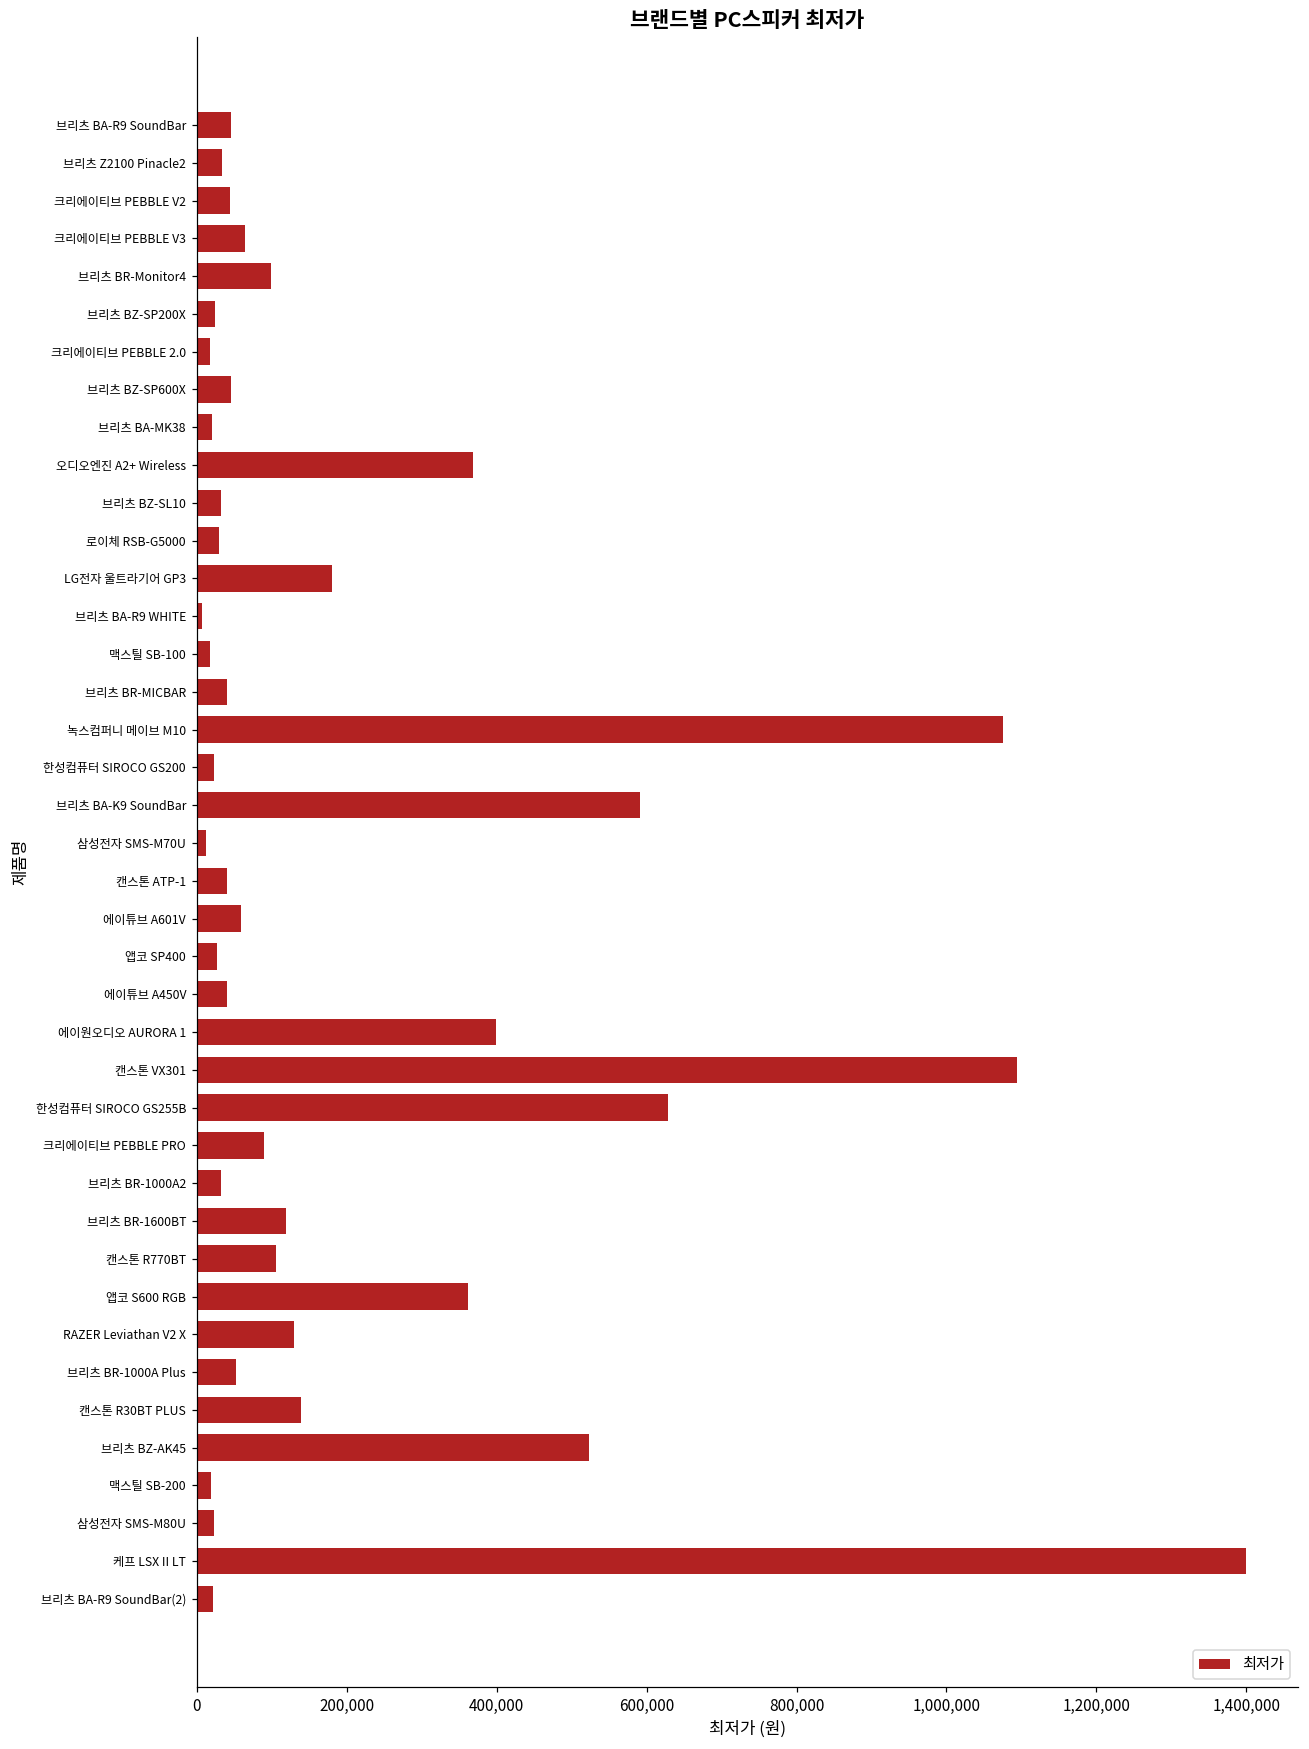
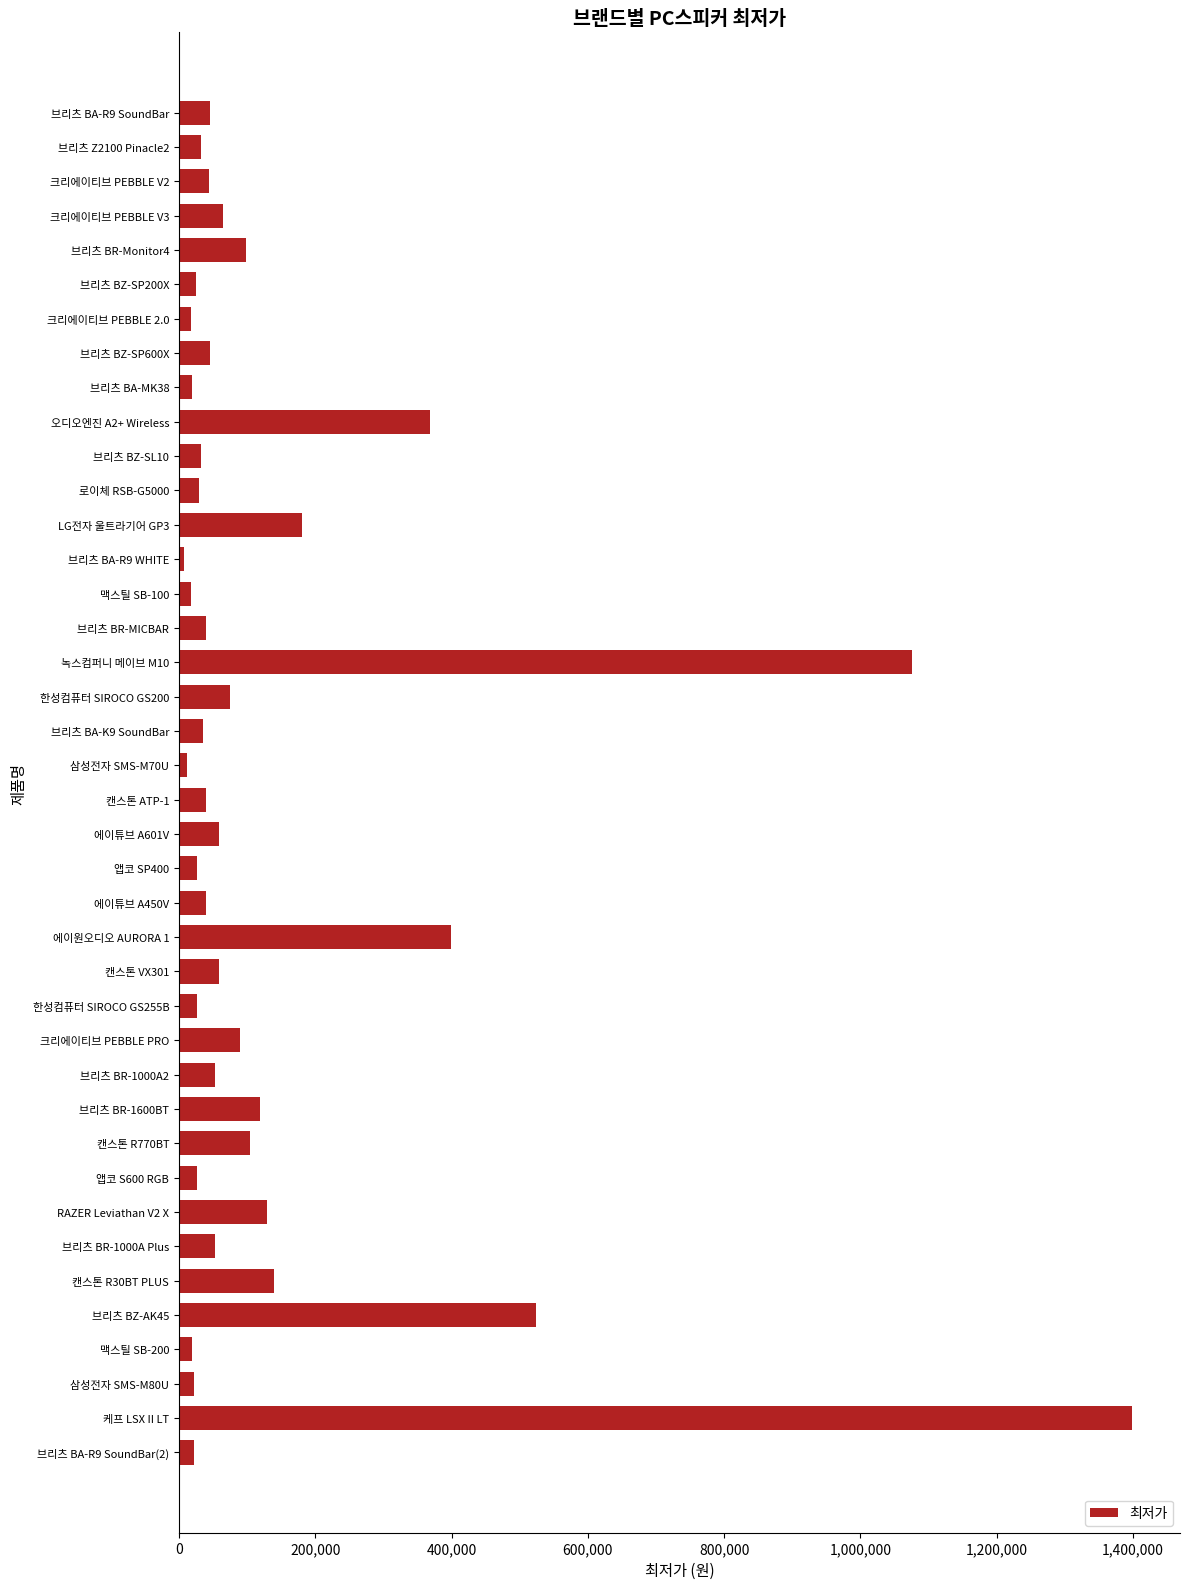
  {
    "브리츠 BA-R9 SoundBar": "50,000",
    "브리츠 Z2100 Pinacle2": "30,000",
    "크리에이티브 PEBBLE V2": "40,000",
    "크리에이티브 PEBBLE V3": "60,000",
    "브리츠 BR-Monitor4": "100,000",
    "브리츠 BZ-SP200X": "20,000",
    "크리에이티브 PEBBLE 2.0": "20,000",
    "브리츠 BZ-SP600X": "50,000",
    "브리츠 BA-MK38": "20,000",
    "오디오엔진 A2+ Wireless": "370,000",
    "브리츠 BZ-SL10": "30,000",
    "로이체 RSB-G5000": "30,000",
    "LG전자 울트라기어 GP3": "180,000",
    "브리츠 BA-R9 WHITE": "10,000",
    "맥스틸 SB-100": "20,000",
    "브리츠 BR-MICBAR": "40,000",
    "녹스컴퍼니 메이브 M10": "1,080,000",
-   "한성컴퓨터 SIROCO GS200": "20,000",
-   "브리츠 BA-K9 SoundBar": "590,000",
+   "한성컴퓨터 SIROCO GS200": "70,000",
+   "브리츠 BA-K9 SoundBar": "30,000",
    "삼성전자 SMS-M70U": "10,000",
    "캔스톤 ATP-1": "40,000",
    "에이튜브 A601V": "60,000",
    "앱코 SP400": "30,000",
    "에이튜브 A450V": "40,000",
    "에이원오디오 AURORA 1": "400,000",
-   "캔스톤 VX301": "1,090,000",
-   "한성컴퓨터 SIROCO GS255B": "630,000",
+   "캔스톤 VX301": "60,000",
+   "한성컴퓨터 SIROCO GS255B": "30,000",
    "크리에이티브 PEBBLE PRO": "90,000",
-   "브리츠 BR-1000A2": "30,000",
+   "브리츠 BR-1000A2": "50,000",
    "브리츠 BR-1600BT": "120,000",
    "캔스톤 R770BT": "110,000",
-   "앱코 S600 RGB": "360,000",
+   "앱코 S600 RGB": "30,000",
    "RAZER Leviathan V2 X": "130,000",
    "브리츠 BR-1000A Plus": "50,000",
    "캔스톤 R30BT PLUS": "140,000",
    "브리츠 BZ-AK45": "520,000",
    "맥스틸 SB-200": "20,000",
    "삼성전자 SMS-M80U": "20,000",
    "케프 LSX II LT": "1,400,000",
    "브리츠 BA-R9 SoundBar(2)": "20,000"
  }
